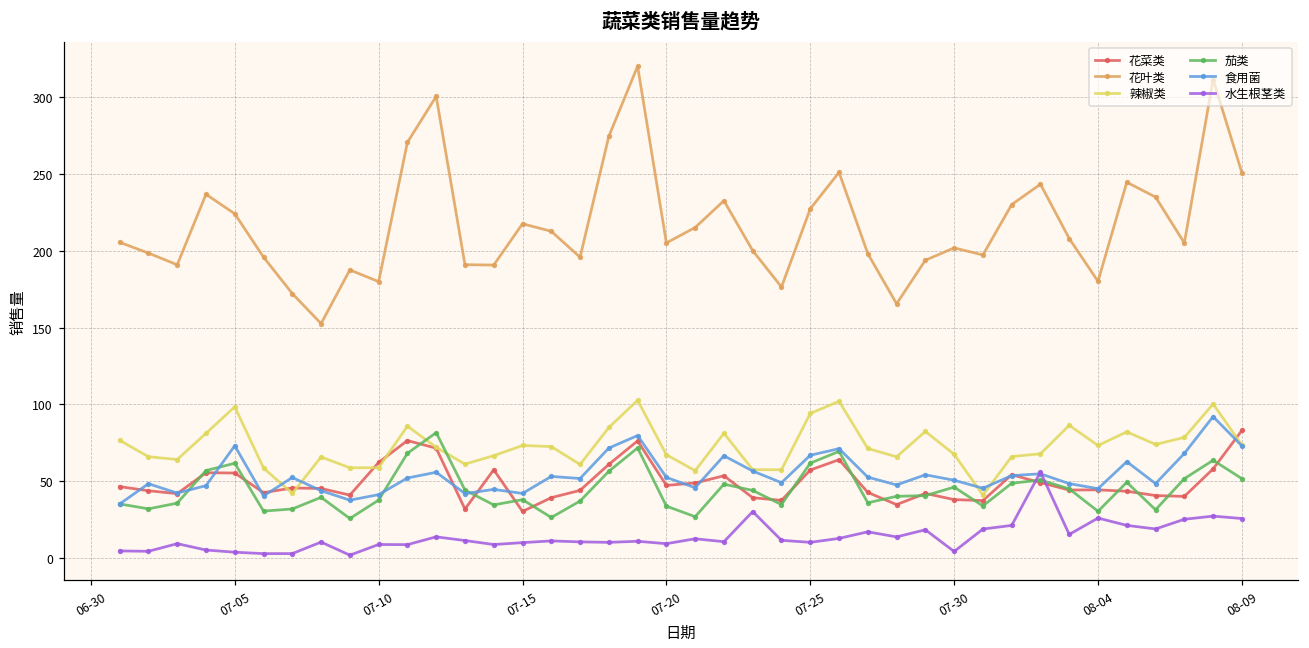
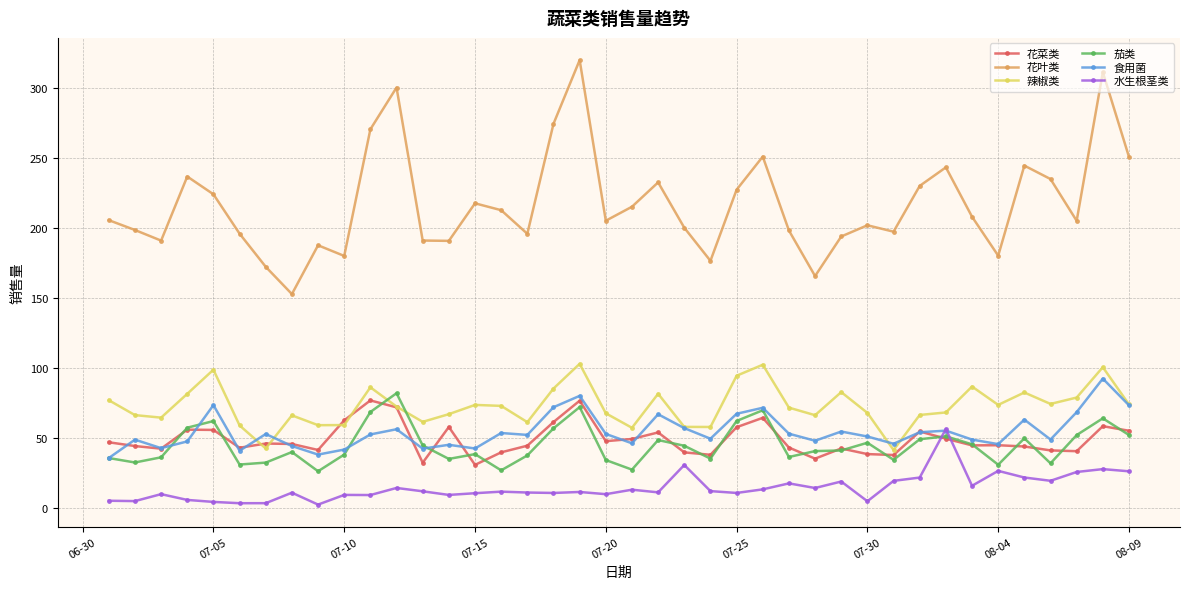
  {
    "花菜类": {
      "07-05": 55,
      "07-10": 62,
      "07-15": 30,
      "07-20": 47,
      "07-25": 57,
      "07-30": 38,
-     "08-09": 83
+     "08-09": 55
    },
    "茄类": {
      "07-05": 62,
      "07-10": 38,
      "07-15": 38,
      "07-20": 34,
      "07-25": 62,
      "07-30": 46,
      "08-04": 31,
      "08-09": 52
    },
    "食用菌": {
      "07-05": 73,
      "07-10": 41,
      "07-15": 42,
      "07-20": 53,
      "07-25": 67,
      "07-30": 51
    },
    "水生根茎类": {
      "07-05": 4,
      "07-10": 9,
      "07-15": 10,
      "07-20": 10,
      "07-25": 10,
      "07-30": 4,
      "08-04": 26,
      "08-09": 26
    }
  }
